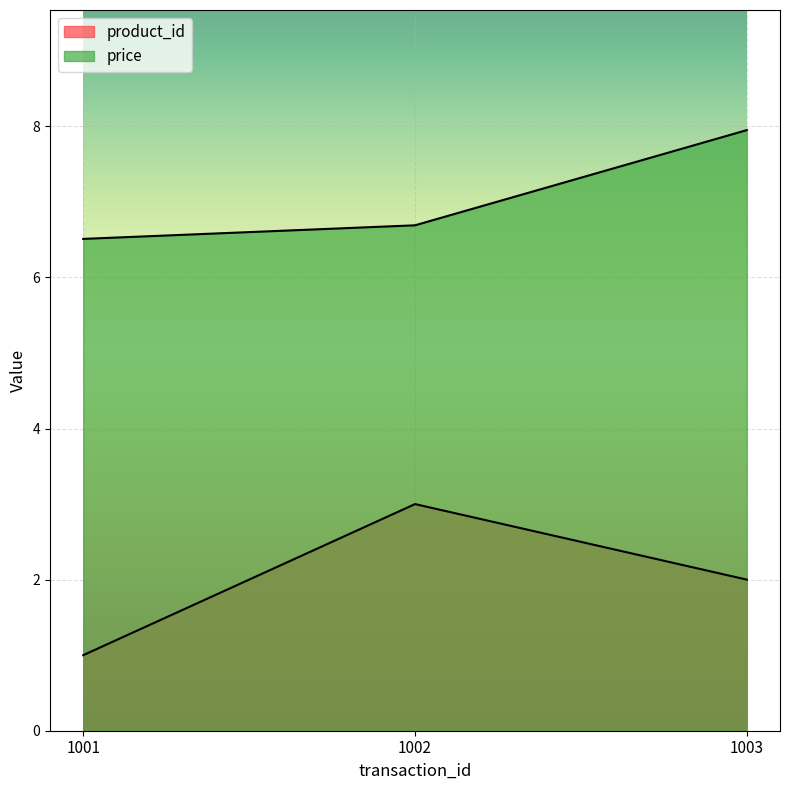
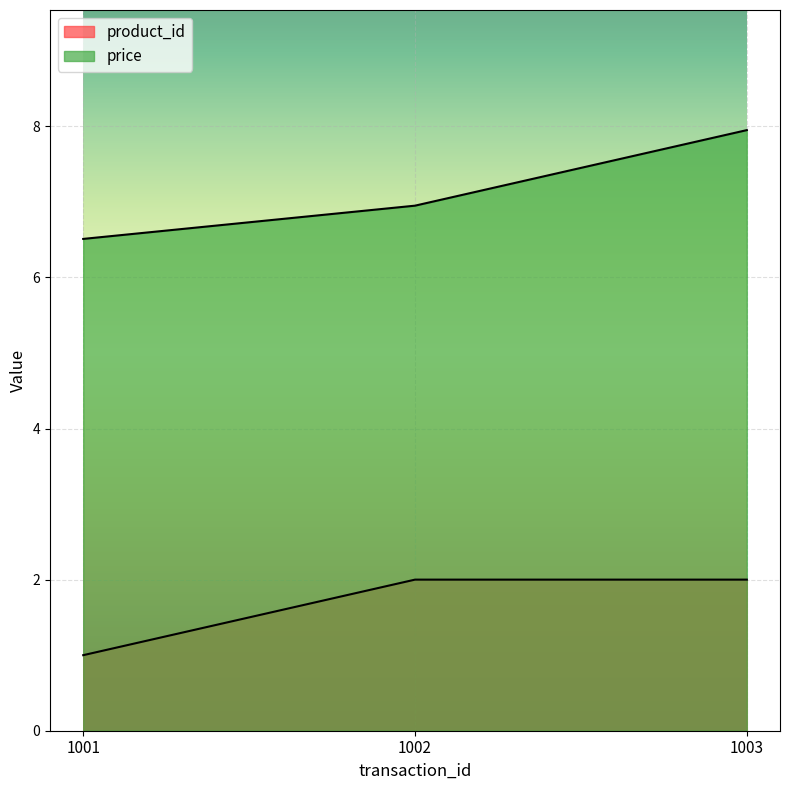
  {
    "product_id": {
      "1001": 1,
-     "1002": 3,
+     "1002": 2,
      "1003": 2
    },
    "price": {
      "1001": 6.5,
-     "1002": 6.7,
+     "1002": 7.0,
      "1003": 8.0
    }
  }
